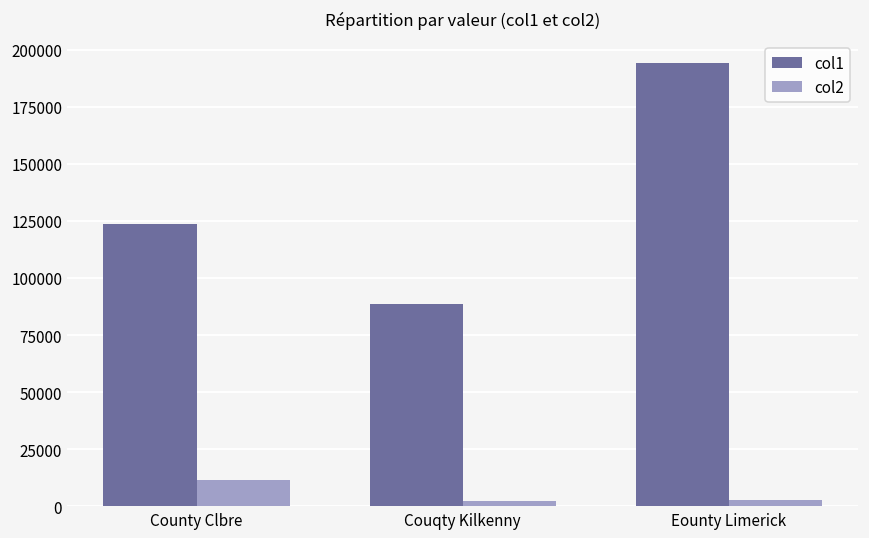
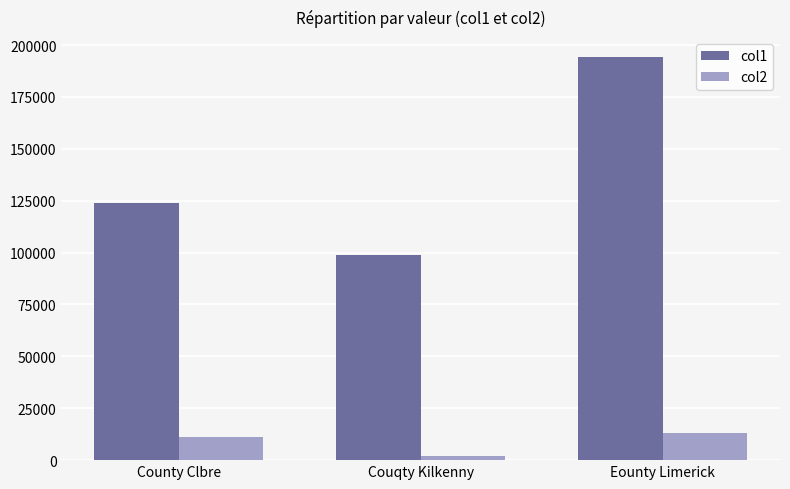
  {
    "col1": {
      "County Clbre": 124000,
-     "Couqty Kilkenny": 89000,
+     "Couqty Kilkenny": 99000,
      "Eounty Limerick": 194000
    },
    "col2": {
      "County Clbre": 11000,
      "Couqty Kilkenny": 2000,
-     "Eounty Limerick": 3000
+     "Eounty Limerick": 13000
    }
  }
